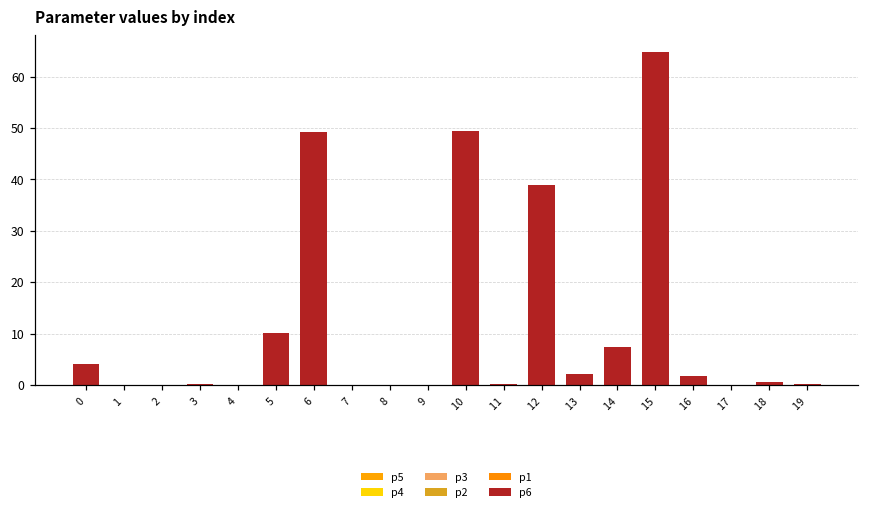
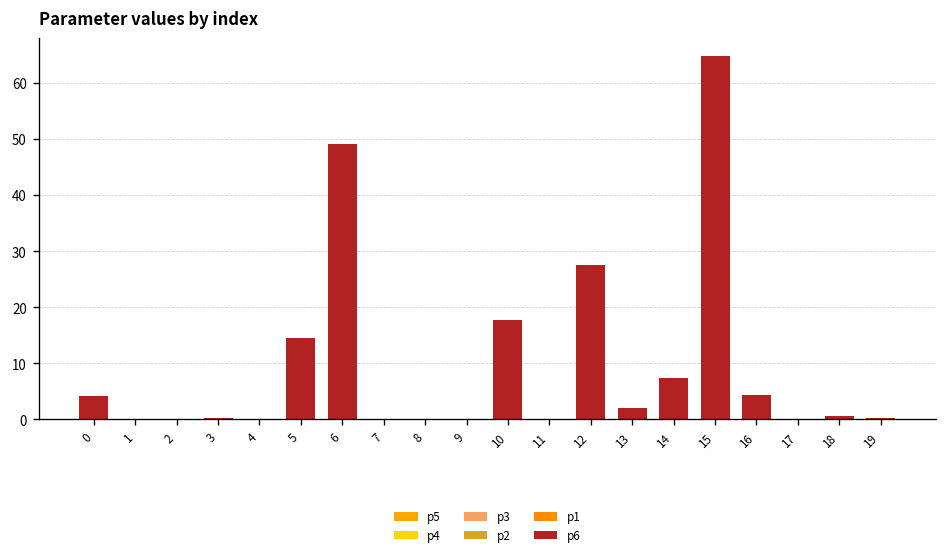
  {
    "p6": {
      "0": 4,
-     "5": 10,
+     "5": 14,
      "6": 49,
-     "10": 49,
-     "12": 39,
+     "10": 18,
+     "12": 28,
      "13": 2,
      "14": 7,
      "15": 65,
-     "16": 2,
+     "16": 4,
      "18": 1
    }
  }
